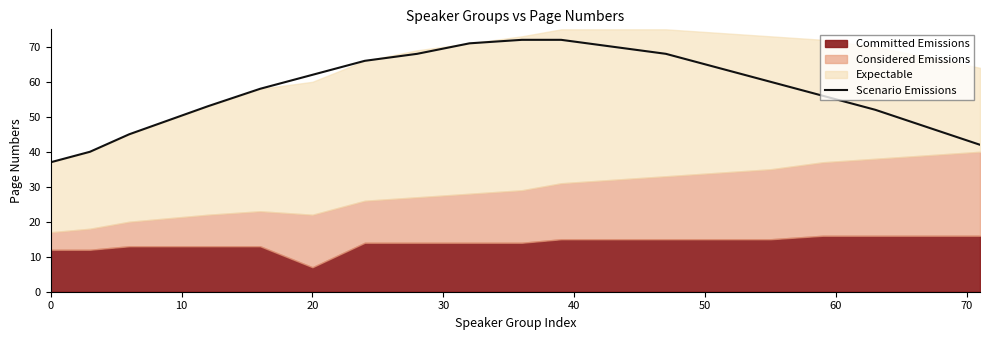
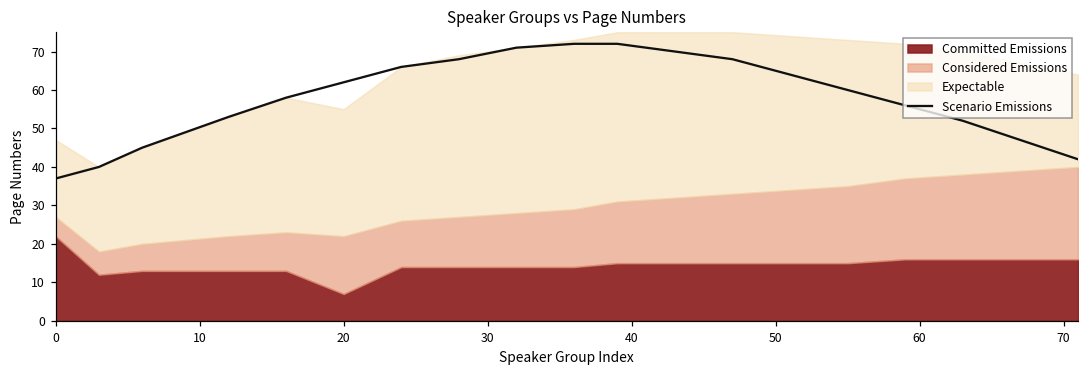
  {
    "Committed Emissions": {
-     "0": 12,
+     "0": 22,
      "20": 7
    },
    "Scenario Emissions": {
      "20": 62
    },
    "Considered Emissions": {
      "0": 5,
      "20": 15
    },
    "Expectable": {
-     "20": 38
+     "20": 33
    }
  }
